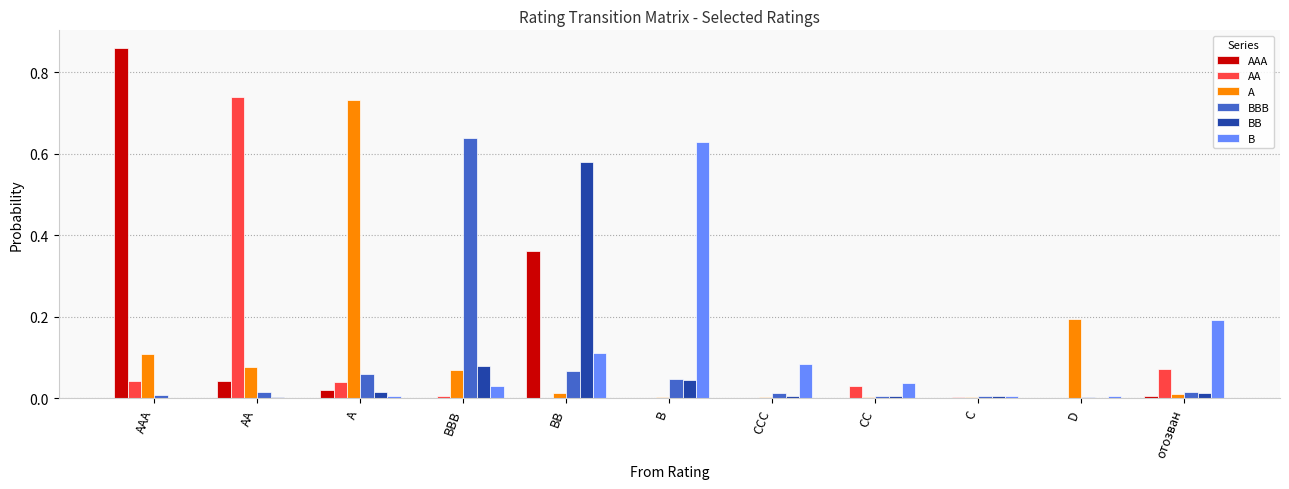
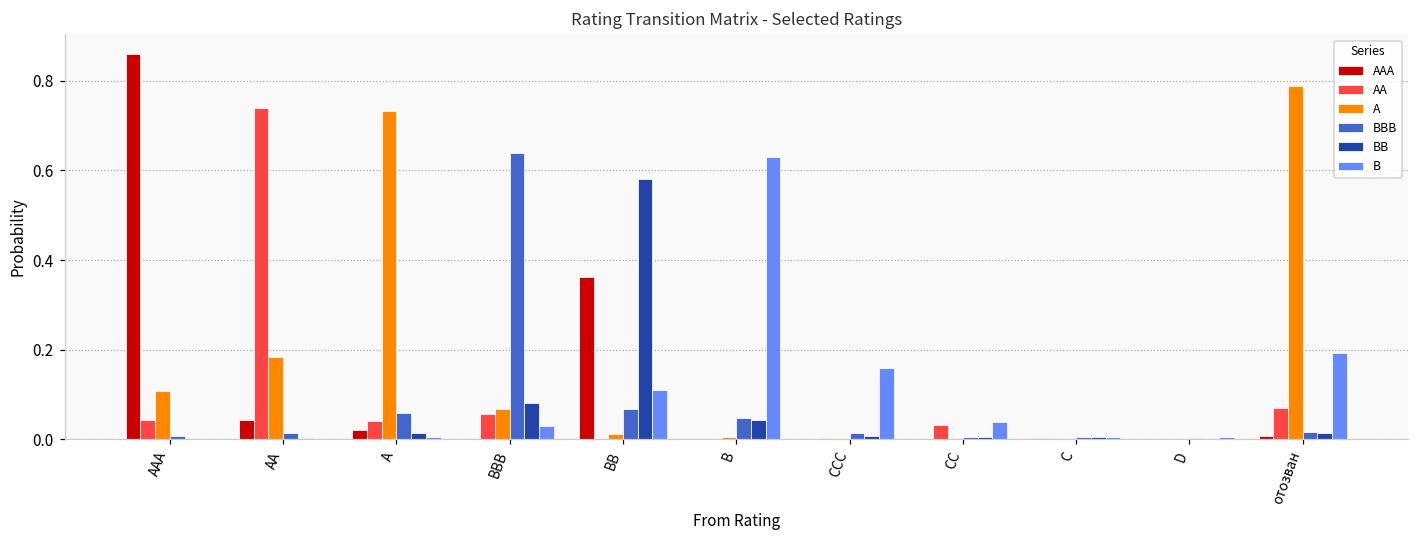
  {
    "AAA": {
      "AAA": 0.86,
      "AA": 0.04,
      "A": 0.02,
      "BB": 0.36,
      "отозван": 0.01
    },
    "AA": {
      "AAA": 0.04,
      "AA": 0.74,
      "A": 0.04,
-     "BBB": 0.00,
+     "BBB": 0.06,
      "CC": 0.03,
      "отозван": 0.07
    },
    "A": {
      "AAA": 0.11,
-     "AA": 0.08,
+     "AA": 0.18,
      "A": 0.73,
      "BBB": 0.07,
      "BB": 0.01,
-     "D": 0.19,
-     "отозван": 0.01
+     "D": 0.00,
+     "отозван": 0.79
    },
    "B": {
      "BBB": 0.03,
      "BB": 0.11,
      "B": 0.63,
-     "CCC": 0.08,
+     "CCC": 0.16,
      "CC": 0.04,
      "отозван": 0.19
    }
  }
